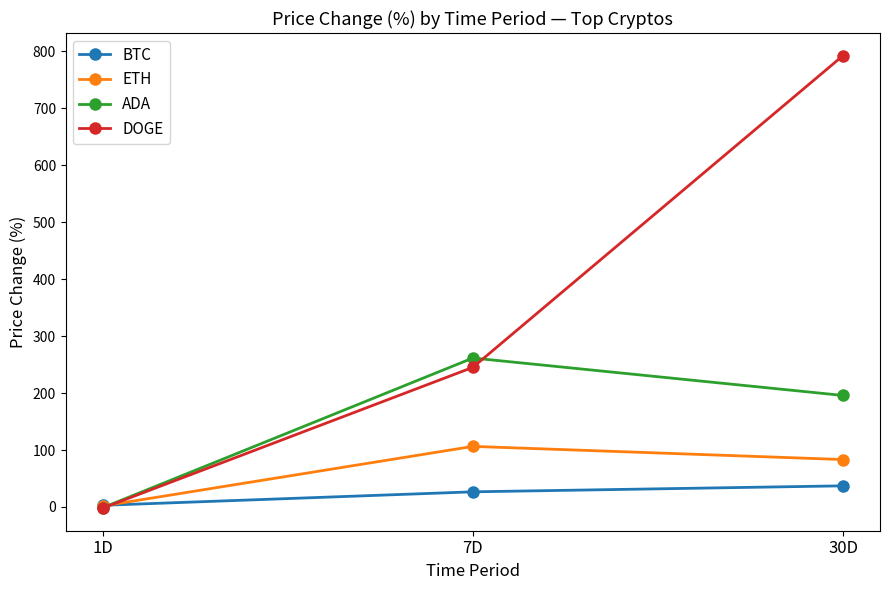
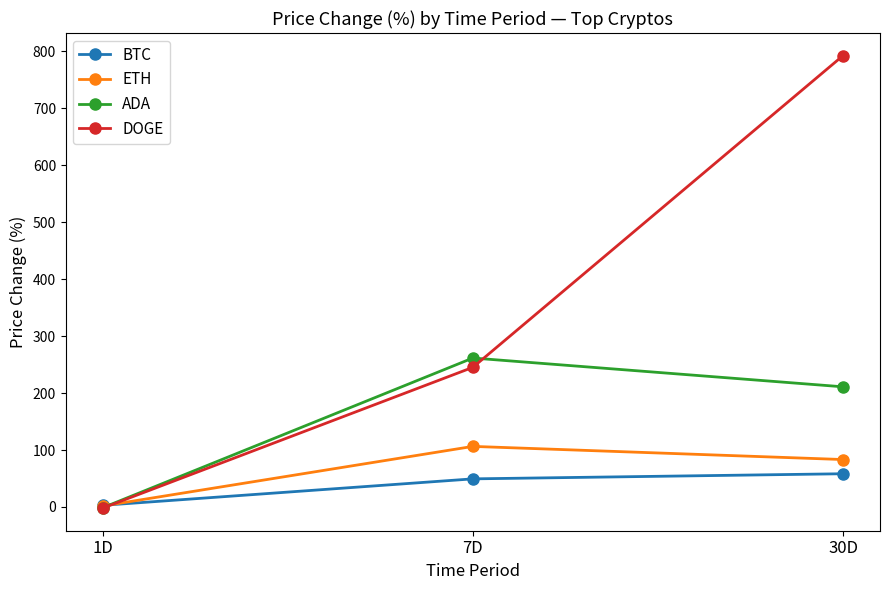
  {
    "BTC": {
-     "7D": 30,
-     "30D": 40
+     "7D": 50,
+     "30D": 60
    },
    "ETH": {
      "7D": 110,
      "30D": 80
    },
    "ADA": {
      "7D": 260,
-     "30D": 200
+     "30D": 210
    },
    "DOGE": {
      "7D": 250,
      "30D": 790
    }
  }
